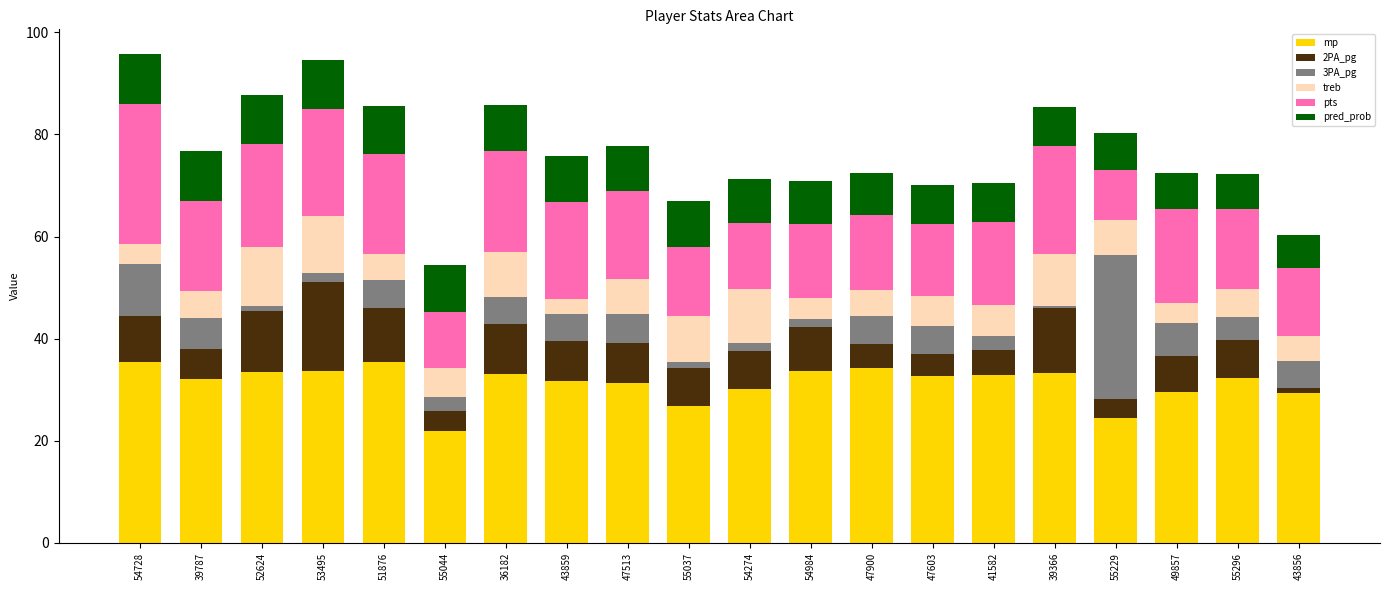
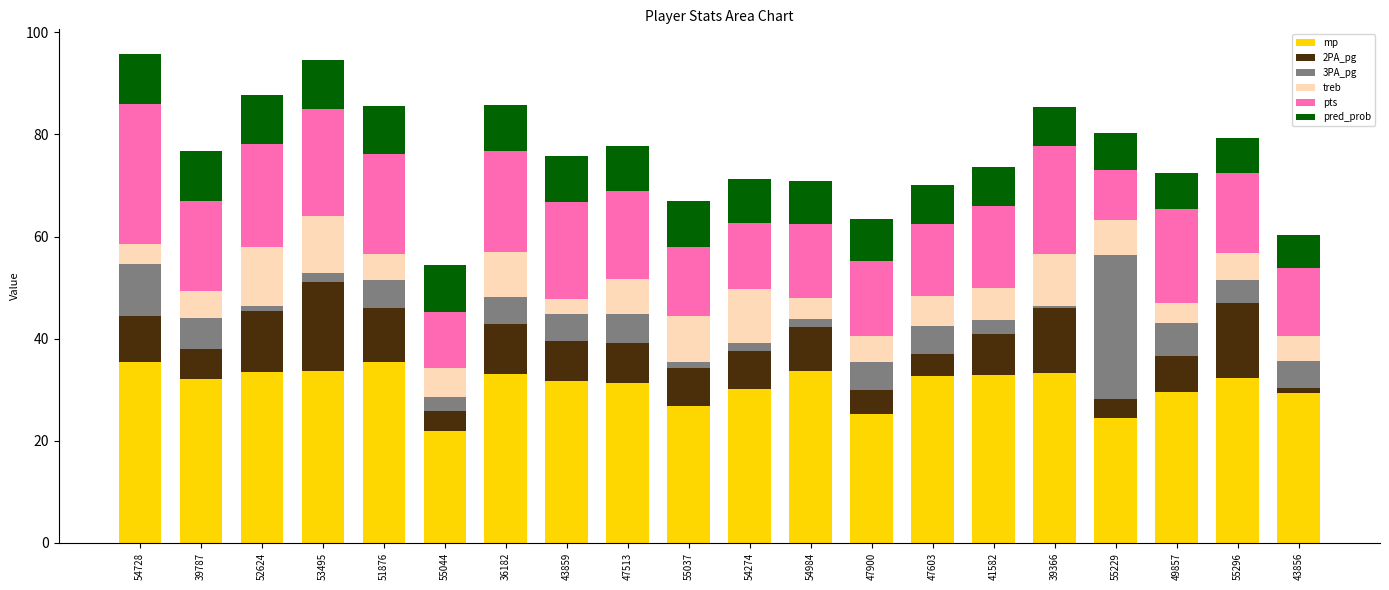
  {
    "mp": {
      "54728": 35,
      "39787": 32,
      "52624": 33,
      "53495": 34,
      "51876": 35,
      "55044": 22,
      "36182": 33,
      "43859": 32,
      "47513": 31,
      "55037": 27,
      "54274": 30,
      "54984": 34,
-     "47900": 34,
+     "47900": 25,
      "47603": 33,
      "41582": 33,
      "39366": 33,
      "55229": 24,
      "49857": 30,
      "55296": 32,
      "43856": 29
    },
    "2PA_pg": {
      "54728": 9,
      "39787": 6,
      "52624": 12,
      "53495": 17,
      "51876": 11,
      "55044": 4,
      "36182": 10,
      "43859": 8,
      "47513": 8,
      "55037": 7,
      "54274": 7,
      "54984": 9,
      "47900": 5,
      "47603": 4,
-     "41582": 5,
+     "41582": 8,
      "39366": 13,
      "55229": 4,
      "49857": 7,
-     "55296": 7,
+     "55296": 15,
      "43856": 1
    },
    "3PA_pg": {
      "54728": 10,
      "39787": 6,
      "52624": 1,
      "53495": 2,
      "51876": 5,
      "55044": 3,
      "36182": 5,
      "43859": 5,
      "47513": 6,
      "55037": 1,
      "54274": 2,
      "54984": 2,
      "47900": 5,
      "47603": 6,
      "41582": 3,
      "55229": 28,
      "49857": 6,
      "55296": 5,
      "43856": 5
    },
    "treb": {
      "54728": 4,
      "39787": 5,
      "52624": 12,
      "53495": 11,
      "51876": 5,
      "55044": 6,
      "36182": 9,
      "43859": 3,
      "47513": 7,
      "55037": 9,
      "54274": 11,
      "54984": 4,
      "47900": 5,
      "47603": 6,
      "41582": 6,
      "39366": 10,
      "55229": 7,
      "49857": 4,
      "55296": 5,
      "43856": 5
    },
    "pts": {
      "54728": 27,
      "39787": 18,
      "52624": 20,
      "53495": 21,
      "51876": 20,
      "55044": 11,
      "36182": 20,
      "43859": 19,
      "47513": 17,
      "55037": 14,
      "54274": 13,
      "54984": 14,
      "47900": 15,
      "47603": 14,
      "41582": 16,
      "39366": 21,
      "55229": 10,
      "49857": 19,
      "55296": 16,
      "43856": 13
    },
    "pred_prob": {
      "54728": 10,
      "39787": 10,
      "52624": 10,
      "53495": 10,
      "51876": 10,
      "55044": 9,
      "36182": 9,
      "43859": 9,
      "47513": 9,
      "55037": 9,
      "54274": 9,
      "54984": 9,
      "47900": 8,
      "47603": 8,
      "41582": 8,
      "39366": 8,
      "55229": 7,
      "49857": 7,
      "55296": 7,
      "43856": 6
    }
  }
